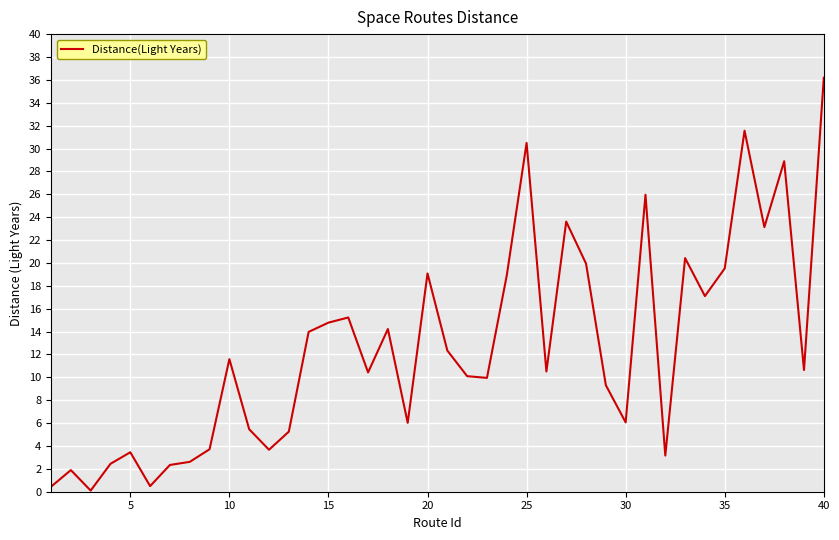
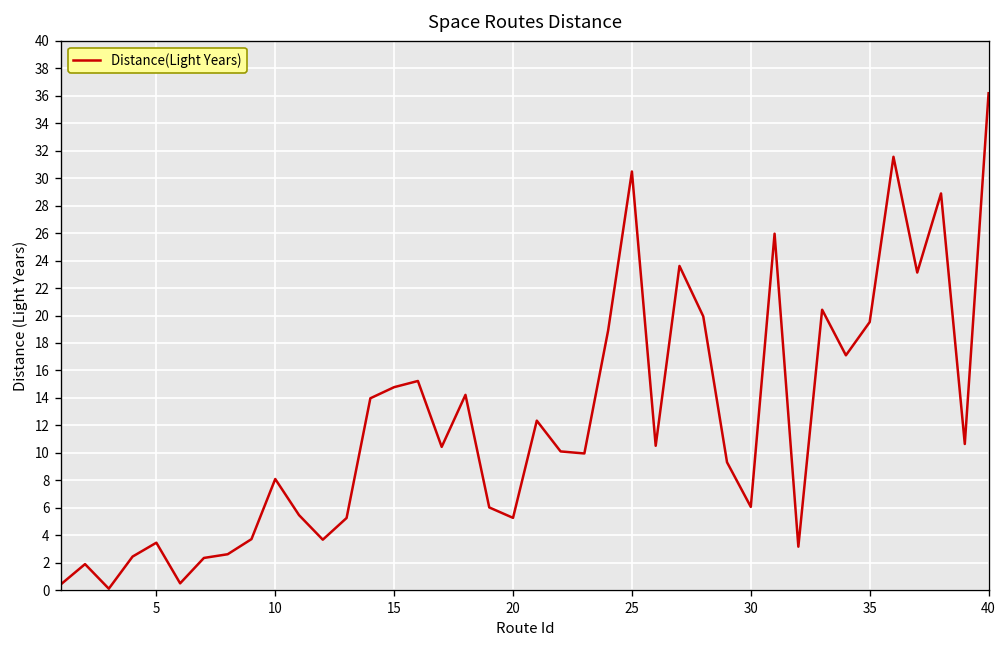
  {
    "5": 3.5,
-   "10": 11.6,
+   "10": 8.1,
    "15": 14.8,
-   "20": 19.1,
+   "20": 5.3,
    "25": 30.5,
    "30": 6.1,
    "35": 19.5,
    "40": 36.2
  }
